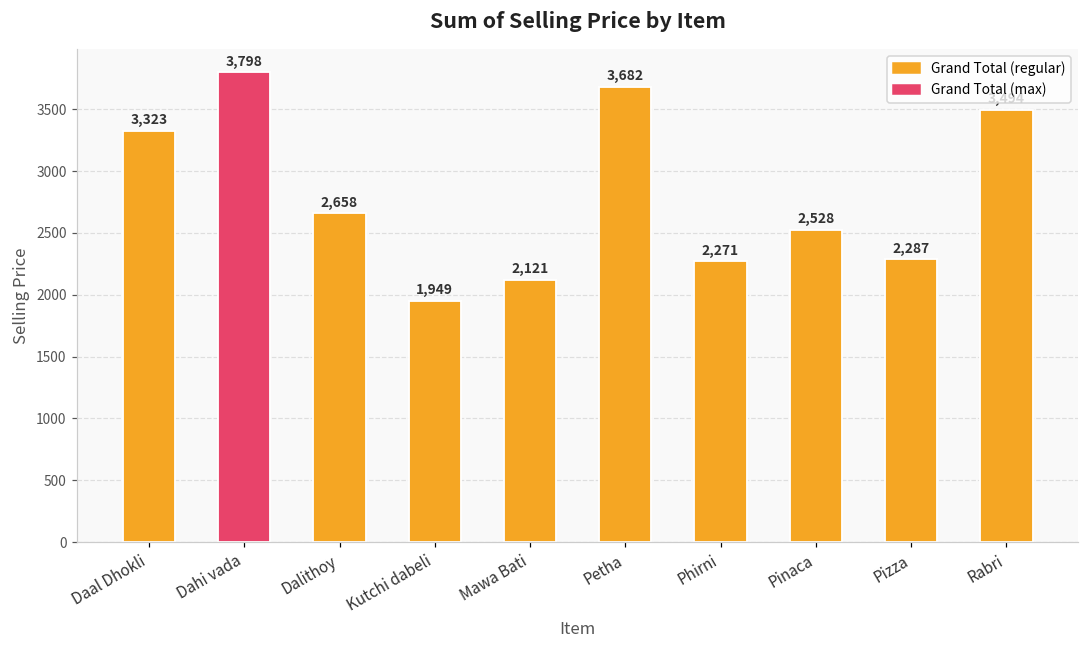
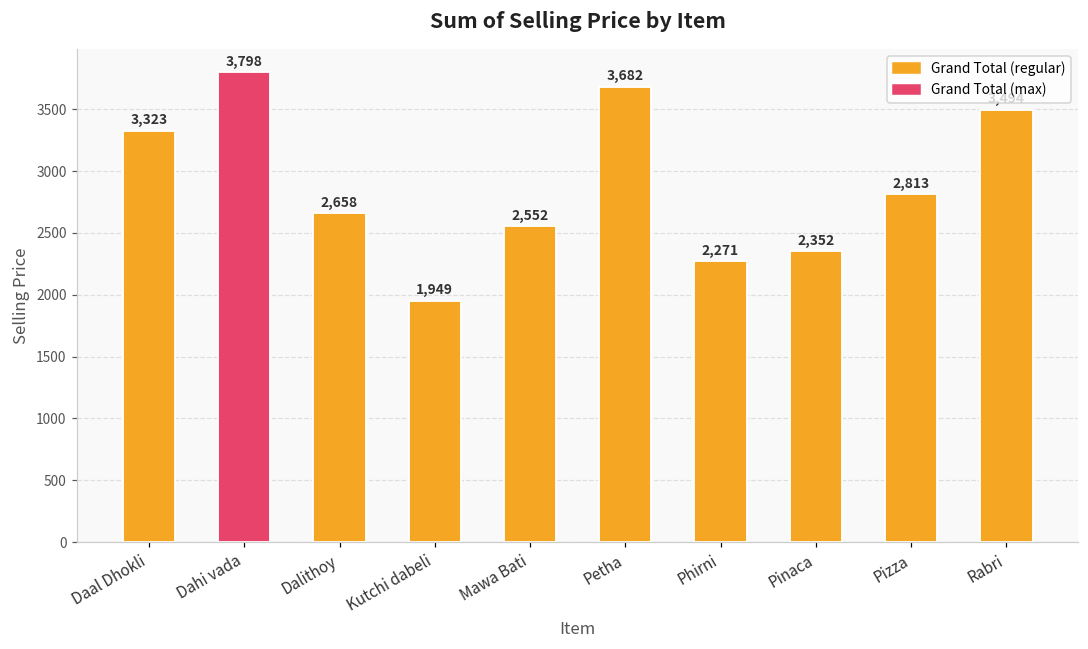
  {
    "Daal Dhokli": "3,323",
    "Dahi vada": "3,798",
    "Dalithoy": "2,658",
    "Kutchi dabeli": "1,949",
-   "Mawa Bati": "2,121",
+   "Mawa Bati": "2,552",
    "Petha": "3,682",
    "Phirni": "2,271",
-   "Pinaca": "2,528",
-   "Pizza": "2,287"
+   "Pinaca": "2,352",
+   "Pizza": "2,813"
  }
